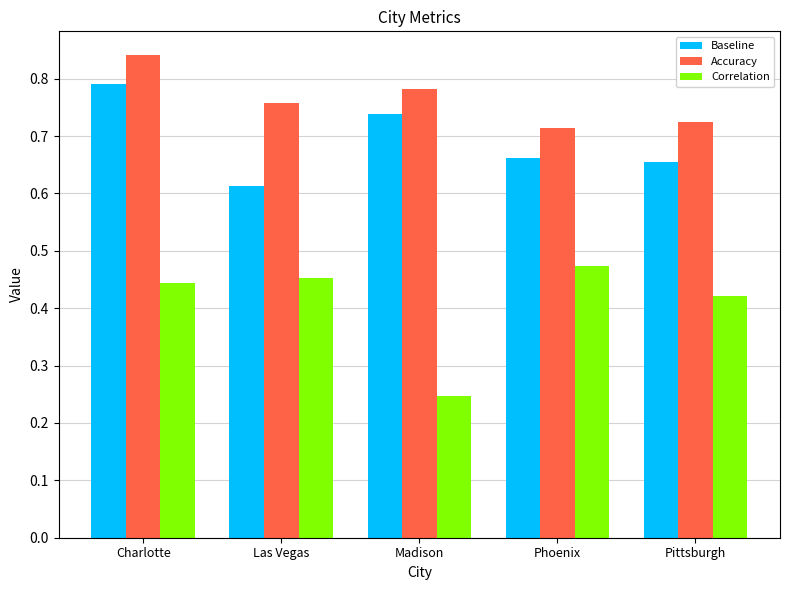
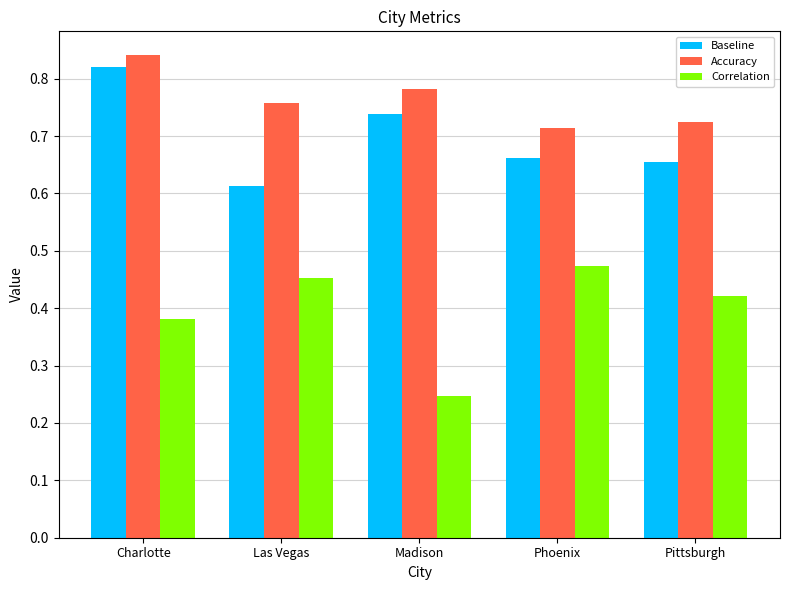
  {
    "Baseline": {
-     "Charlotte": 0.79,
+     "Charlotte": 0.82,
      "Las Vegas": 0.61,
      "Madison": 0.74,
      "Phoenix": 0.66,
      "Pittsburgh": 0.66
    },
    "Accuracy": {
      "Charlotte": 0.84,
      "Las Vegas": 0.76,
      "Madison": 0.78,
      "Phoenix": 0.71,
      "Pittsburgh": 0.72
    },
    "Correlation": {
-     "Charlotte": 0.44,
+     "Charlotte": 0.38,
      "Las Vegas": 0.45,
      "Madison": 0.25,
      "Phoenix": 0.47,
      "Pittsburgh": 0.42
    }
  }
